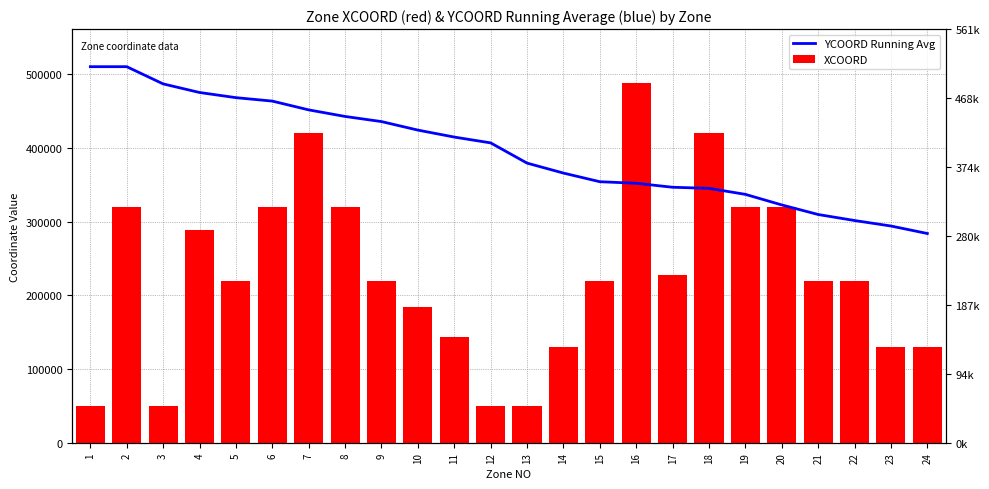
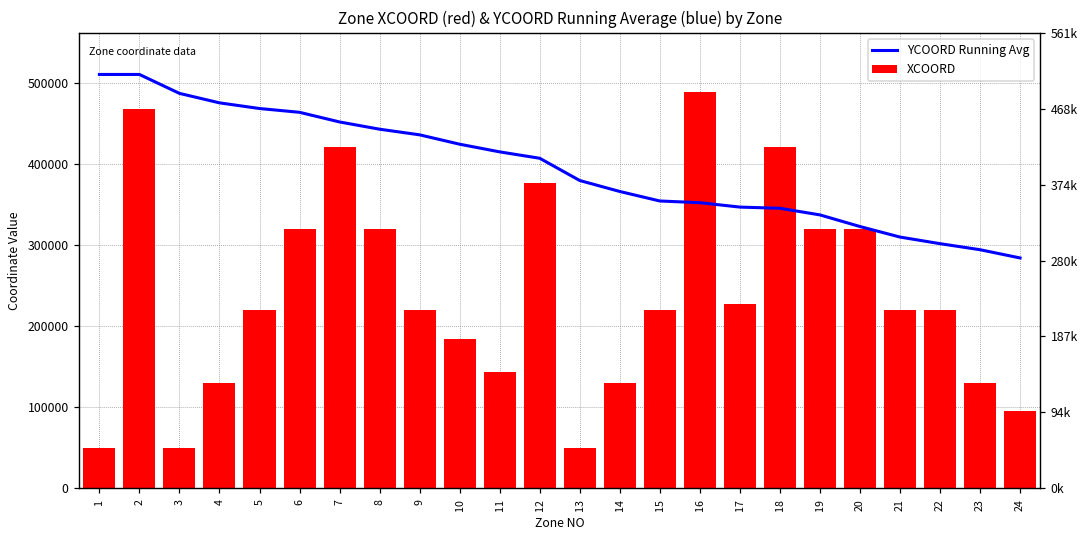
  {
    "YCOORD Running Avg": {
      "1": 510000,
      "2": 510000,
      "3": 490000,
      "4": 480000,
      "5": 470000,
      "6": 460000,
      "7": 450000,
      "8": 440000,
      "9": 440000,
      "10": 420000,
      "11": 410000,
      "12": 410000,
      "13": 380000,
      "14": 370000,
      "15": 350000,
      "16": 350000,
      "17": 350000,
      "18": 350000,
      "19": 340000,
      "20": 320000,
      "21": 310000,
      "22": 300000,
      "23": 290000,
      "24": 280000
    },
    "XCOORD": {
      "1": 50000,
-     "2": 320000,
+     "2": 470000,
      "3": 50000,
-     "4": 290000,
+     "4": 130000,
      "5": 220000,
      "6": 320000,
      "7": 420000,
      "8": 320000,
      "9": 220000,
      "10": 180000,
      "11": 140000,
-     "12": 50000,
+     "12": 380000,
      "13": 50000,
      "14": 130000,
      "15": 220000,
      "16": 490000,
      "17": 230000,
      "18": 420000,
      "19": 320000,
      "20": 320000,
      "21": 220000,
      "22": 220000,
      "23": 130000,
-     "24": 130000
+     "24": 90000
    }
  }
